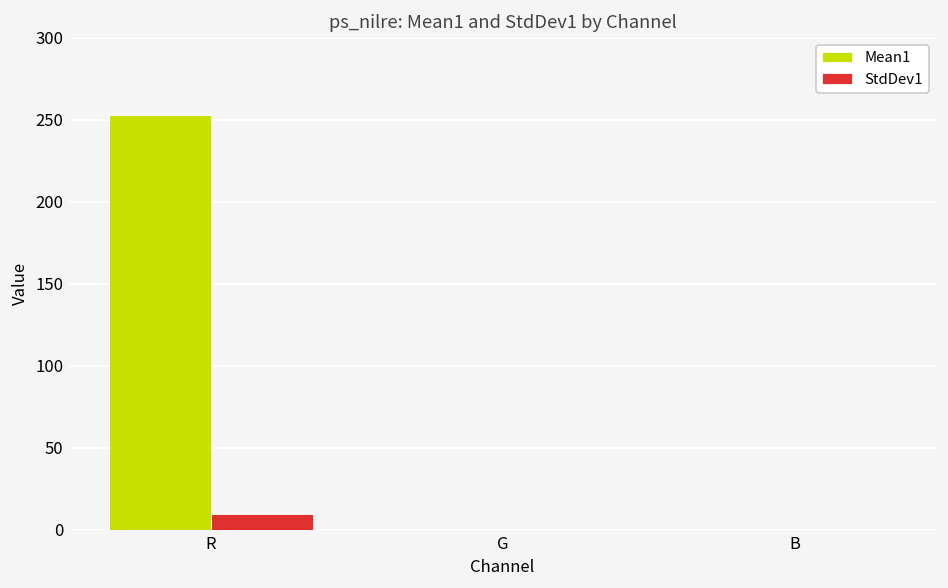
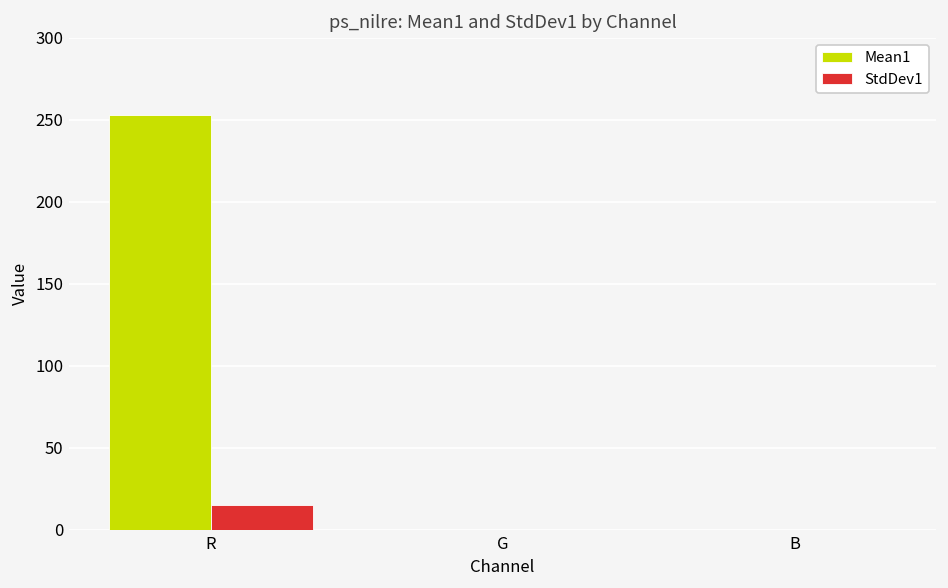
  {
    "Mean1": {
      "R": 253,
      "G": 0,
      "B": 0
    },
    "StdDev1": {
-     "R": 9,
+     "R": 15,
      "G": 0,
      "B": 0
    }
  }
